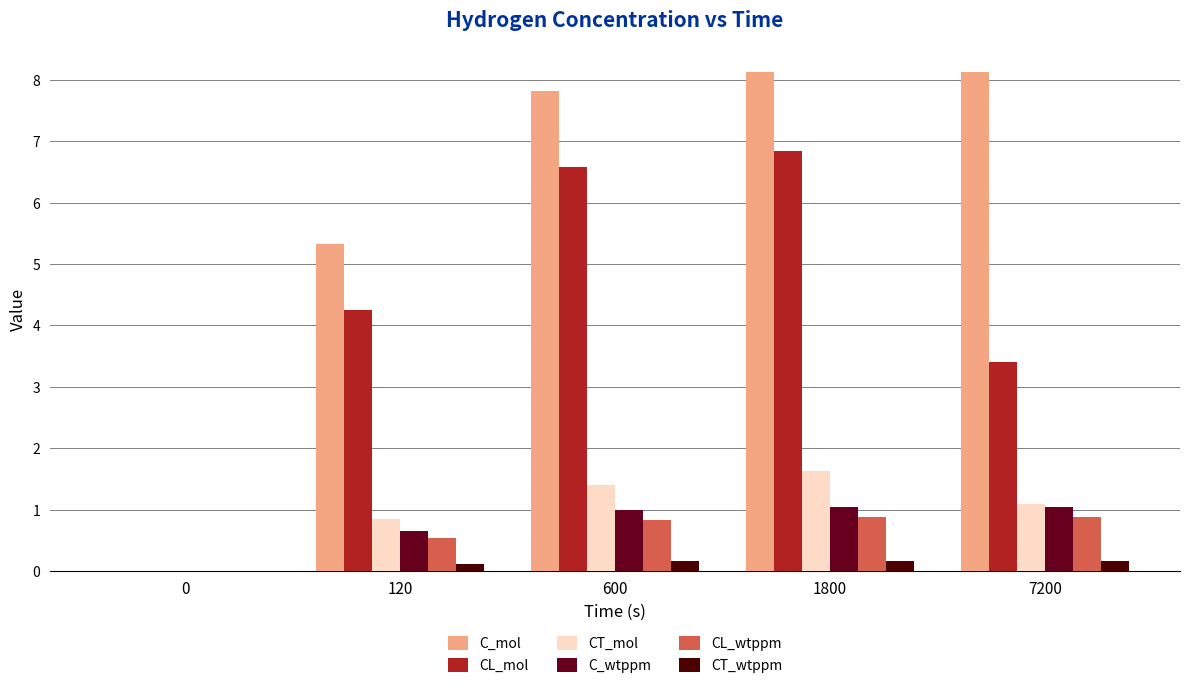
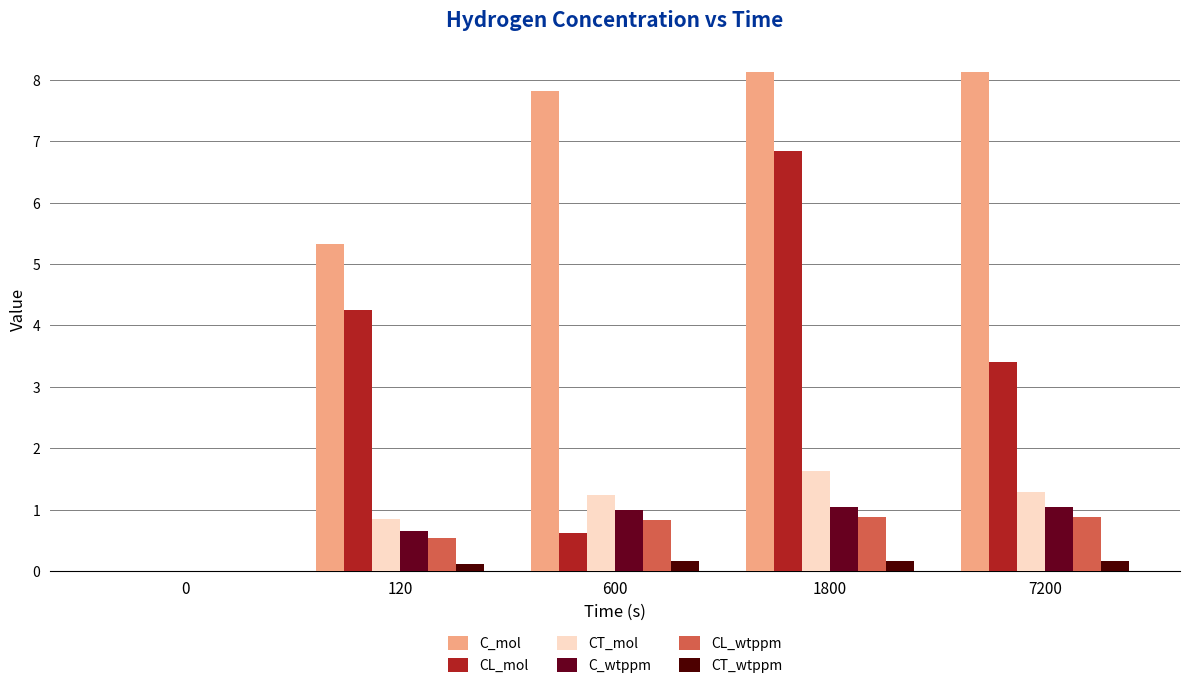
  {
    "C_mol": {
      "0": 0.0,
      "120": 5.3,
      "600": 7.8,
      "1800": 8.1,
      "7200": 8.1
    },
    "CL_mol": {
      "0": 0.0,
      "120": 4.3,
-     "600": 6.6,
+     "600": 0.6,
      "1800": 6.8,
      "7200": 3.4
    },
    "CT_mol": {
      "0": 0.0,
      "120": 0.9,
-     "600": 1.4,
+     "600": 1.2,
      "1800": 1.6,
-     "7200": 1.1
+     "7200": 1.3
    },
    "CL_wtppm": {
      "0": 0.0,
      "120": 0.5,
      "600": 0.8,
      "1800": 0.9,
      "7200": 0.9
    }
  }
